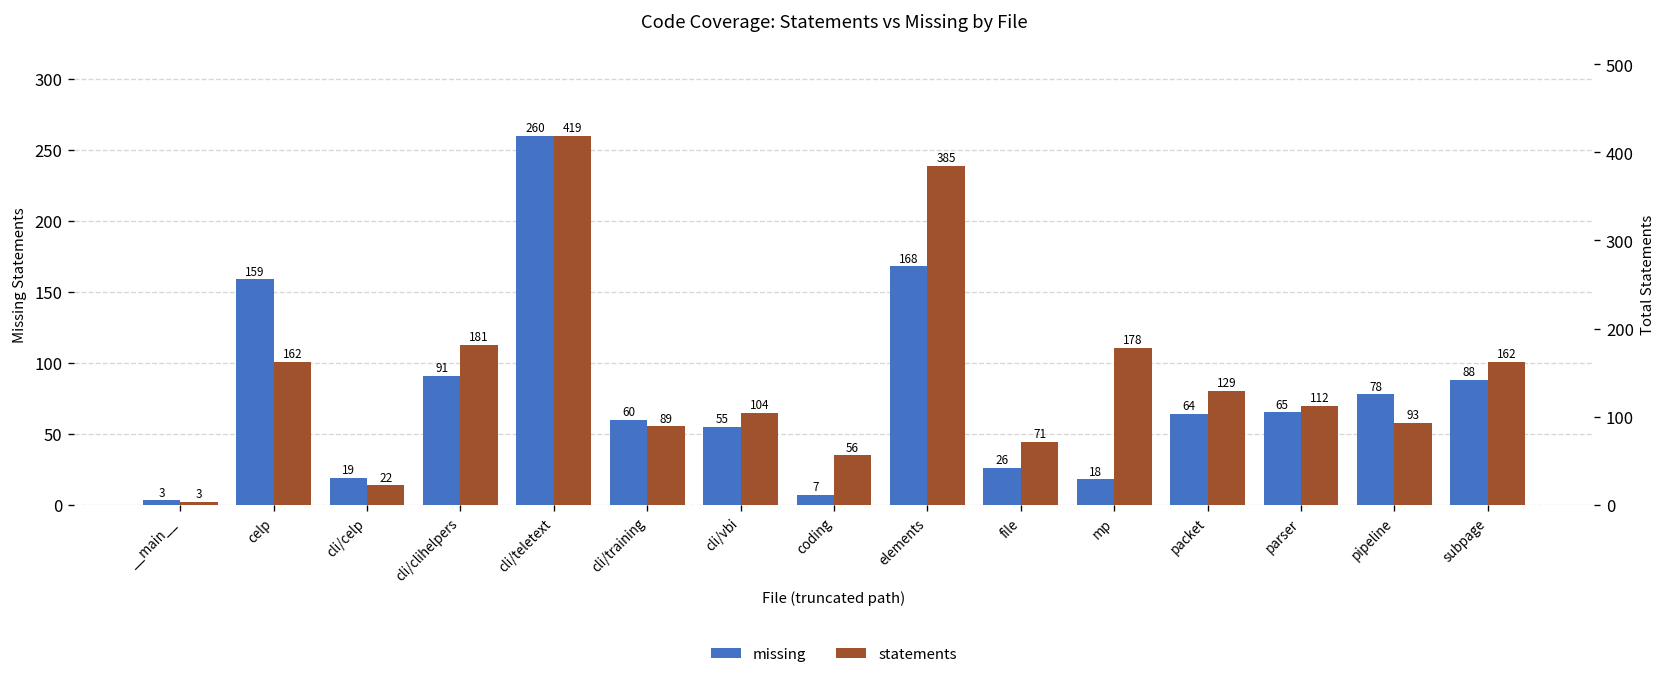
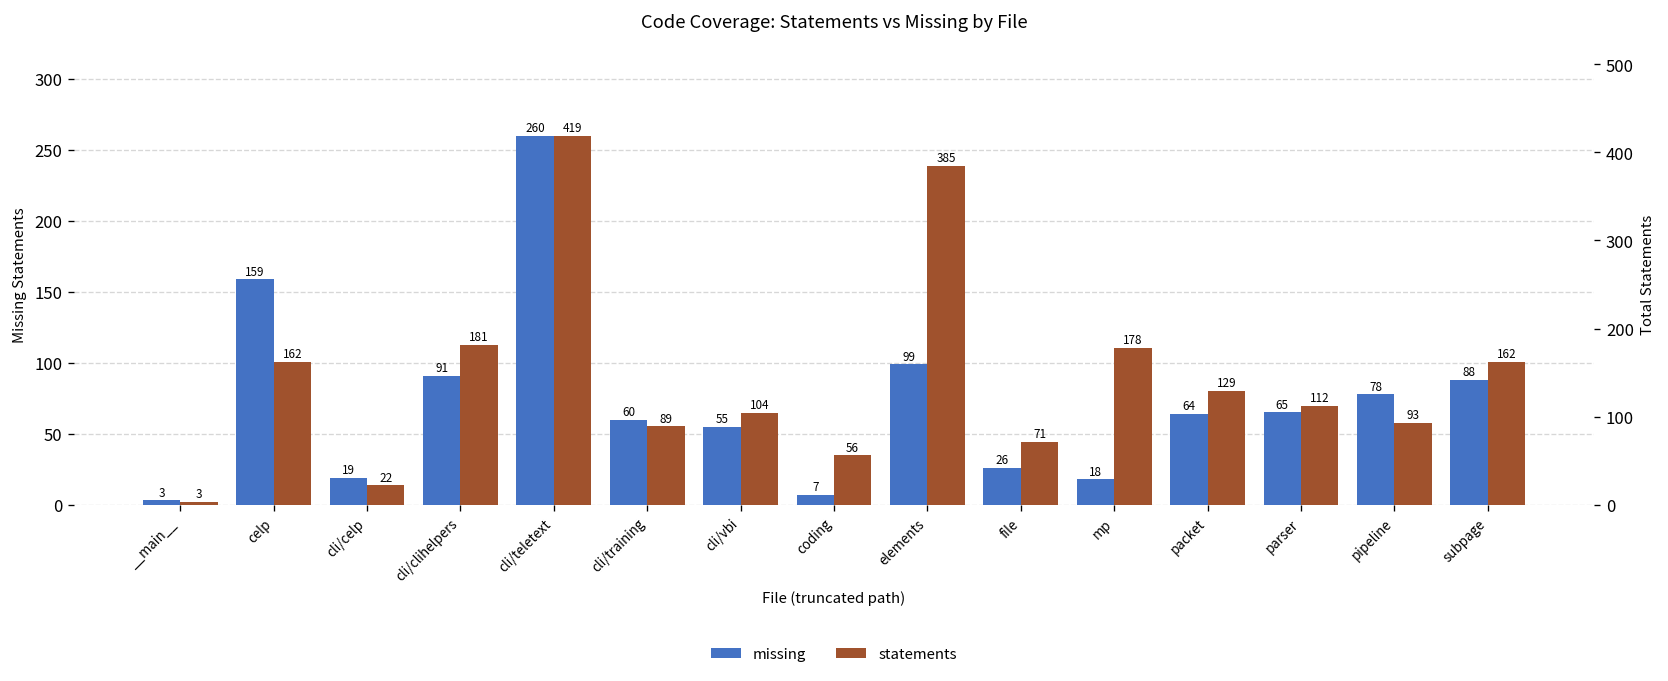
  {
    "missing": {
      "__main__": 3,
      "celp": 159,
      "cli/celp": 19,
      "cli/clihelpers": 91,
      "cli/teletext": 260,
      "cli/training": 60,
      "cli/vbi": 55,
      "coding": 7,
-     "elements": 168,
+     "elements": 99,
      "file": 26,
      "mp": 18,
      "packet": 64,
      "parser": 65,
      "pipeline": 78,
      "subpage": 88
    },
    "statements": {
      "__main__": 3,
      "celp": 162,
      "cli/celp": 22,
      "cli/clihelpers": 181,
      "cli/teletext": 419,
      "cli/training": 89,
      "cli/vbi": 104,
      "coding": 56,
      "elements": 385,
      "file": 71,
      "mp": 178,
      "packet": 129,
      "parser": 112,
      "pipeline": 93,
      "subpage": 162
    }
  }
